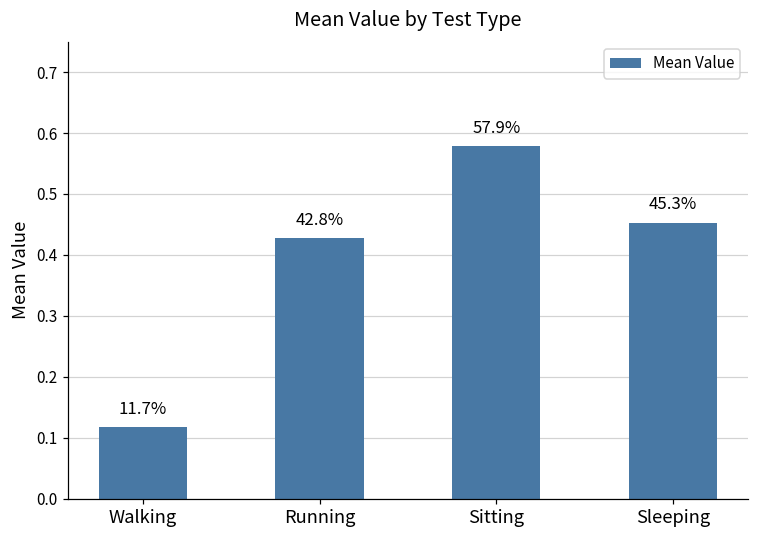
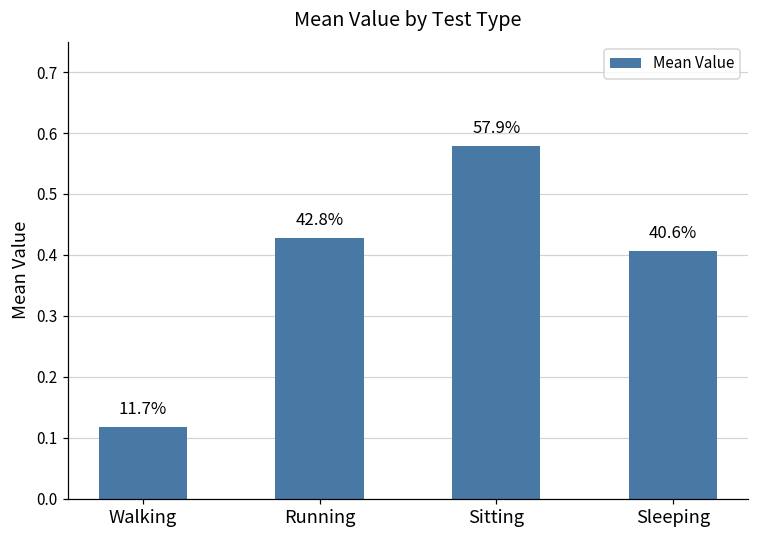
  {
    "Walking": "11.7%",
    "Running": "42.8%",
    "Sitting": "57.9%",
-   "Sleeping": "45.3%"
+   "Sleeping": "40.6%"
  }
